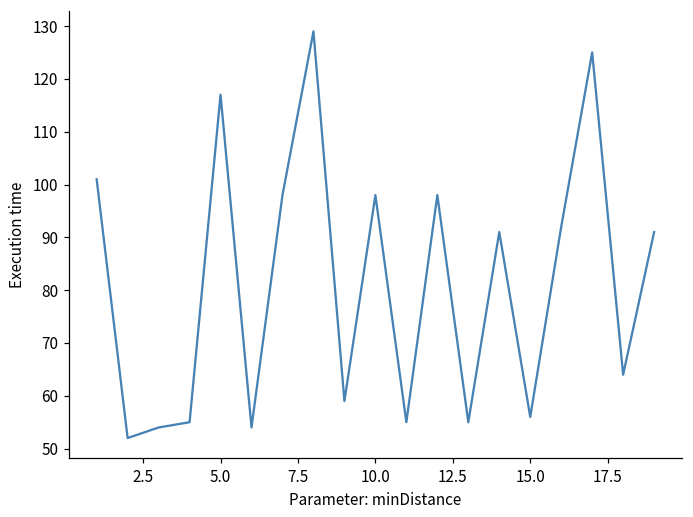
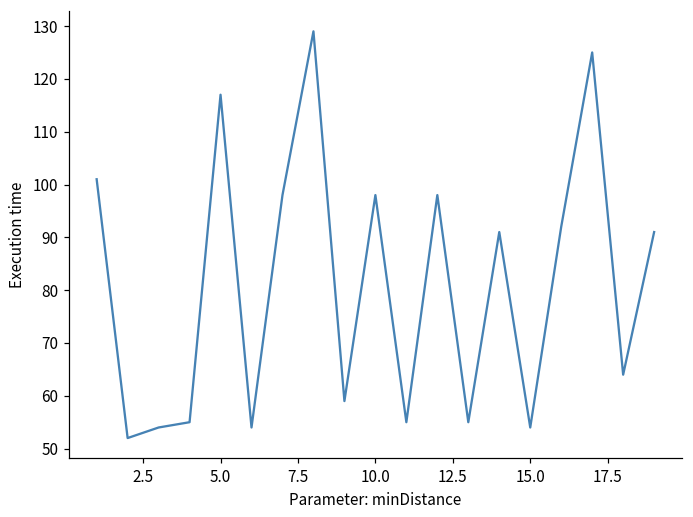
  {
    "5.0": 117,
    "10.0": 98,
-   "15.0": 56
+   "15.0": 54
  }
